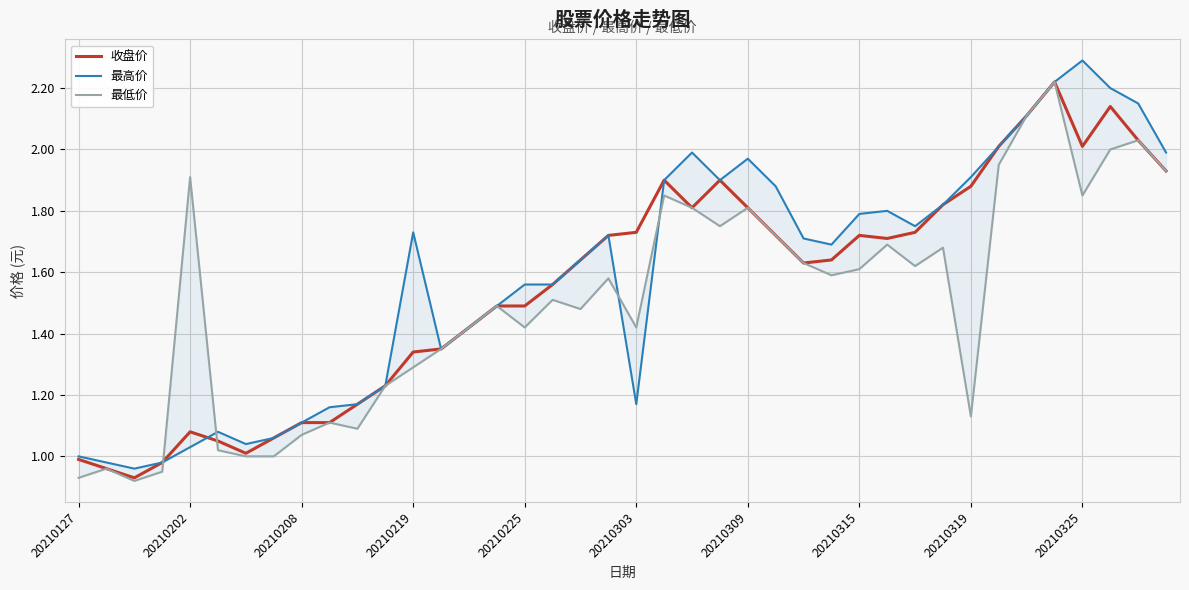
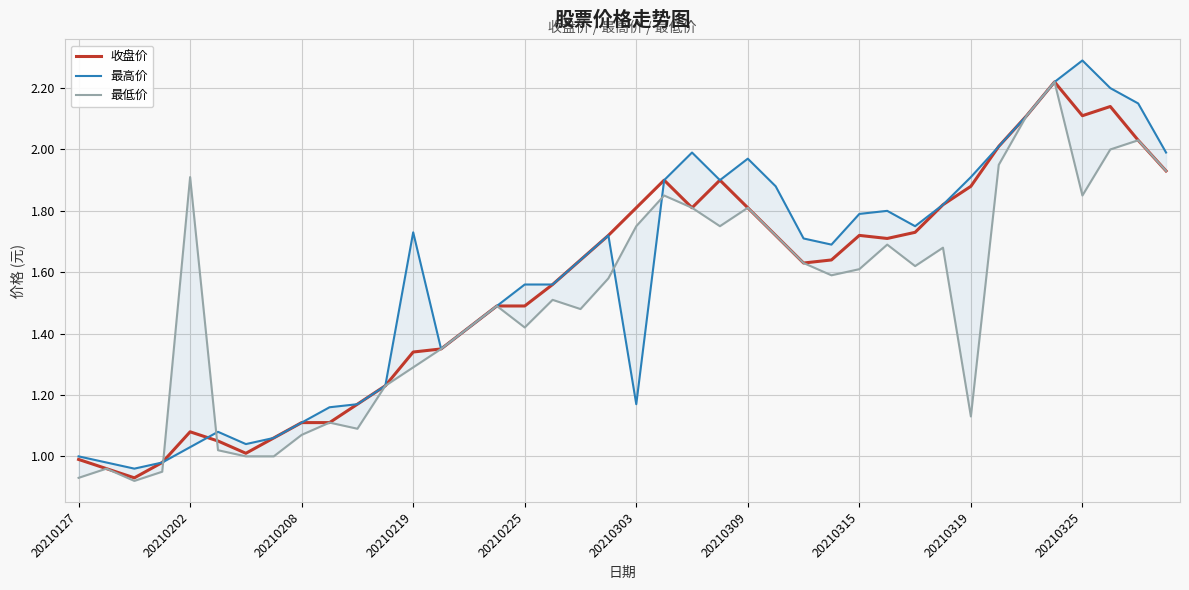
  {
    "收盘价": {
      "20210127": 0.99,
      "20210202": 1.08,
      "20210219": 1.34,
      "20210225": 1.49,
-     "20210303": 1.73,
+     "20210303": 1.81,
      "20210315": 1.72,
      "20210319": 1.88,
-     "20210325": 2.01
+     "20210325": 2.11
    },
    "最低价": {
      "20210127": 0.93,
      "20210208": 1.07,
      "20210219": 1.29,
      "20210225": 1.42,
-     "20210303": 1.42,
+     "20210303": 1.75,
      "20210315": 1.61,
      "20210319": 1.13,
      "20210325": 1.85
    }
  }
